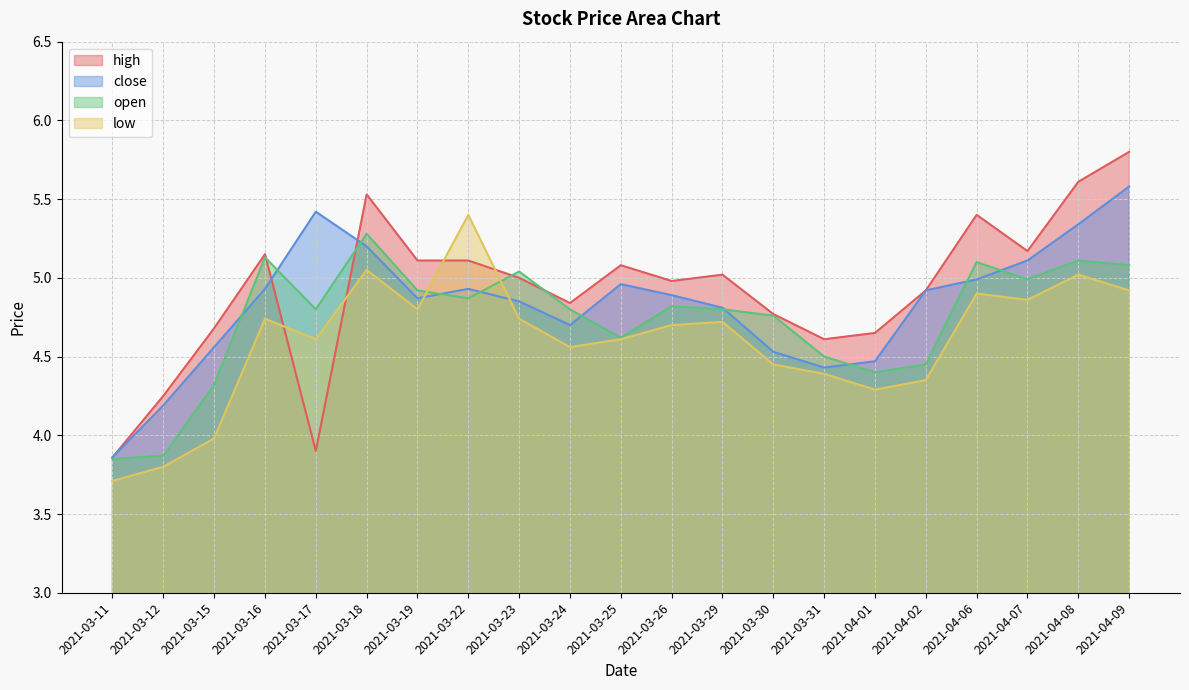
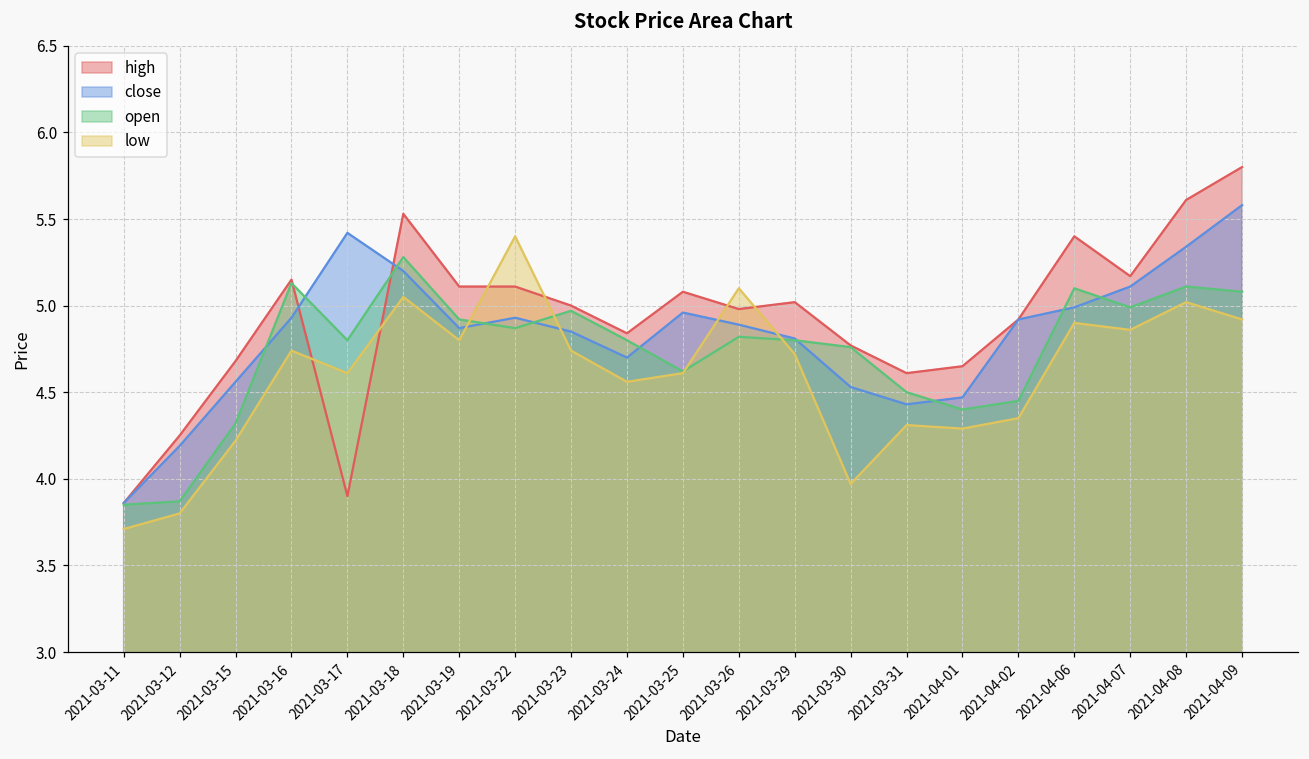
  {
    "high": {
      "2021-03-12": 4.25,
      "2021-03-15": 4.68,
      "2021-03-16": 5.15,
      "2021-03-17": 3.90,
      "2021-03-18": 5.53,
      "2021-03-19": 5.11,
      "2021-03-22": 5.11,
      "2021-03-23": 5.00,
      "2021-03-24": 4.84,
      "2021-03-25": 5.08,
      "2021-03-26": 4.98,
      "2021-03-29": 5.02,
      "2021-03-31": 4.61,
      "2021-04-01": 4.65,
      "2021-04-06": 5.40,
      "2021-04-07": 5.17,
      "2021-04-08": 5.61,
      "2021-04-09": 5.80
    },
    "close": {
      "2021-03-12": 4.19,
      "2021-03-15": 4.56,
      "2021-03-16": 4.93,
      "2021-03-17": 5.42,
      "2021-03-18": 5.20,
      "2021-03-19": 4.87,
      "2021-03-22": 4.93,
      "2021-03-23": 4.85,
      "2021-03-24": 4.70,
      "2021-03-25": 4.96,
      "2021-03-26": 4.89,
      "2021-03-30": 4.53,
      "2021-03-31": 4.43,
      "2021-04-01": 4.47,
      "2021-04-06": 4.99,
      "2021-04-07": 5.11,
      "2021-04-08": 5.34,
      "2021-04-09": 5.58
    },
    "open": {
      "2021-03-12": 3.87,
      "2021-03-15": 4.32,
      "2021-03-16": 5.13,
      "2021-03-17": 4.80,
      "2021-03-18": 5.28,
      "2021-03-19": 4.92,
      "2021-03-22": 4.87,
-     "2021-03-23": 5.04,
+     "2021-03-23": 4.97,
      "2021-03-24": 4.80,
      "2021-03-26": 4.82,
      "2021-03-31": 4.50,
      "2021-04-01": 4.40,
      "2021-04-02": 4.45,
      "2021-04-06": 5.10,
      "2021-04-07": 4.99,
      "2021-04-08": 5.11,
      "2021-04-09": 5.08
    },
    "low": {
      "2021-03-11": 3.71,
      "2021-03-12": 3.80,
-     "2021-03-15": 3.98,
+     "2021-03-15": 4.22,
      "2021-03-16": 4.74,
      "2021-03-17": 4.61,
      "2021-03-18": 5.05,
      "2021-03-19": 4.80,
      "2021-03-22": 5.40,
      "2021-03-23": 4.74,
      "2021-03-24": 4.56,
-     "2021-03-26": 4.7,
+     "2021-03-26": 5.1,
      "2021-03-29": 4.72,
-     "2021-03-30": 4.45,
-     "2021-03-31": 4.39,
+     "2021-03-30": 3.97,
+     "2021-03-31": 4.31,
      "2021-04-01": 4.29,
      "2021-04-02": 4.35,
      "2021-04-06": 4.90,
      "2021-04-07": 4.86,
      "2021-04-08": 5.02,
      "2021-04-09": 4.92
    }
  }
